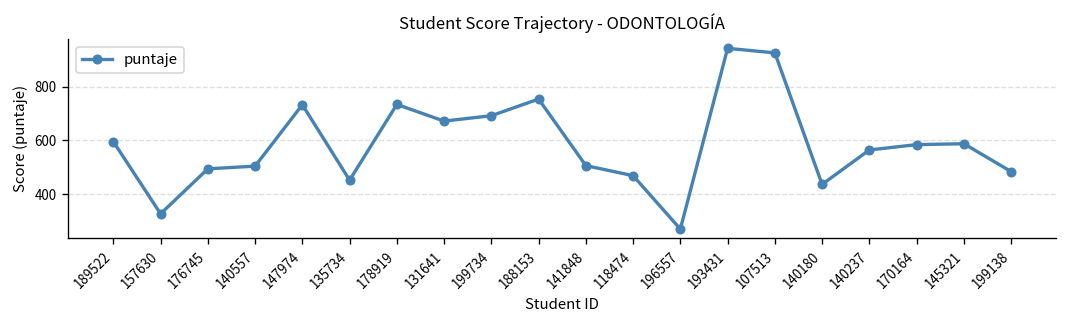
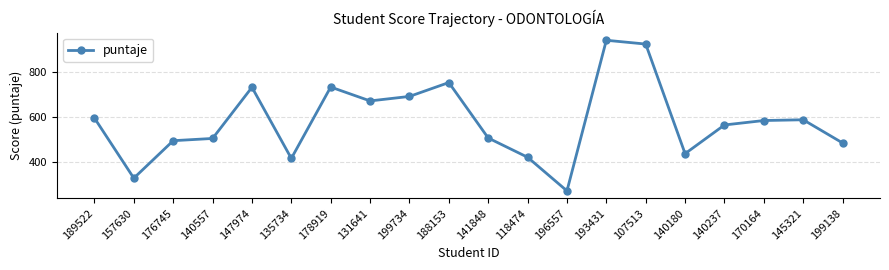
  {
    "189522": 600,
    "157630": 330,
    "176745": 490,
    "140557": 500,
    "147974": 730,
-   "135734": 450,
+   "135734": 420,
    "178919": 730,
    "131641": 670,
    "199734": 690,
    "188153": 750,
    "141848": 510,
-   "118474": 470,
+   "118474": 420,
    "196557": 270,
    "193431": 940,
    "107513": 920,
    "140180": 440,
    "140237": 560,
    "170164": 580,
    "145321": 590,
    "199138": 480
  }
